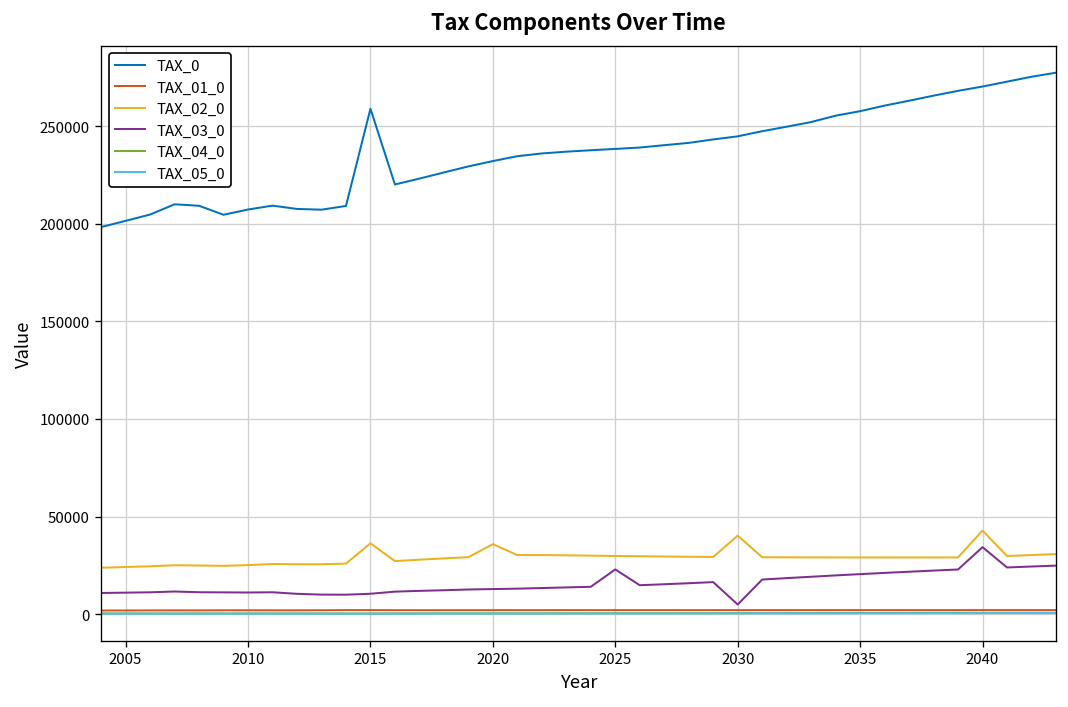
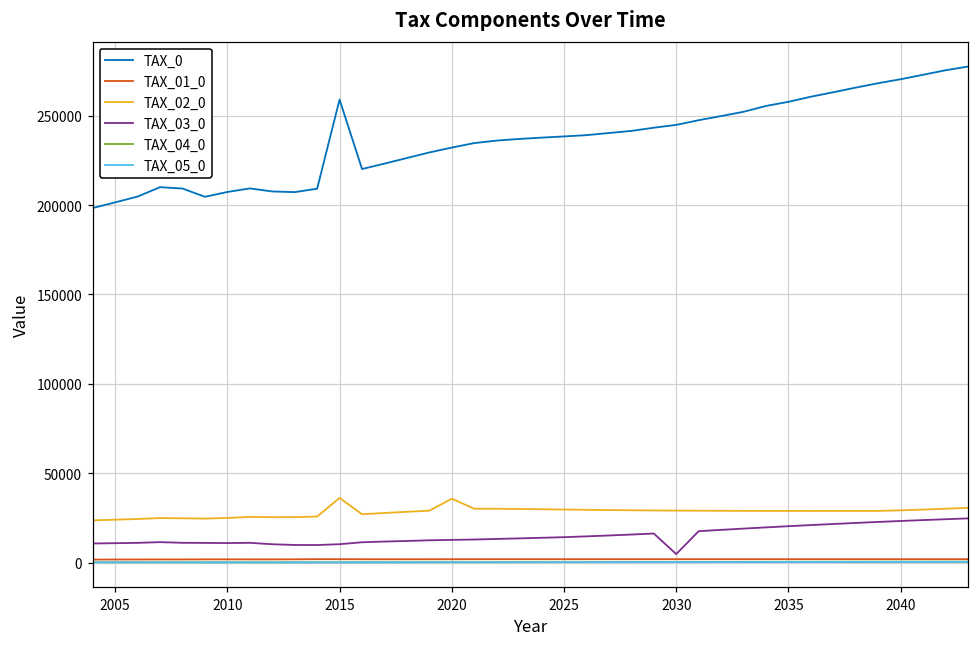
  {
    "TAX_0": {
      "2005": 202000,
      "2010": 207000,
      "2015": 259000,
      "2020": 232000,
      "2025": 238000,
      "2030": 245000,
      "2035": 258000,
      "2040": 270000
    },
    "TAX_01_0": {
      "2010": 2000,
      "2015": 2000,
      "2020": 2000,
      "2025": 2000
    },
    "TAX_02_0": {
      "2005": 24000,
      "2010": 25000,
      "2015": 36000,
      "2020": 36000,
      "2025": 30000,
-     "2030": 40000,
+     "2030": 29000,
      "2035": 29000,
-     "2040": 43000
+     "2040": 29000
    },
    "TAX_03_0": {
      "2005": 11000,
      "2010": 11000,
      "2015": 10000,
      "2020": 13000,
-     "2025": 23000,
+     "2025": 14000,
      "2030": 5000,
      "2035": 20000,
-     "2040": 34000
+     "2040": 23000
    },
    "TAX_05_0": {
      "2005": 0,
      "2010": 0,
      "2015": 0,
      "2020": 0,
      "2025": 0,
      "2030": 0,
      "2035": 0
    }
  }
